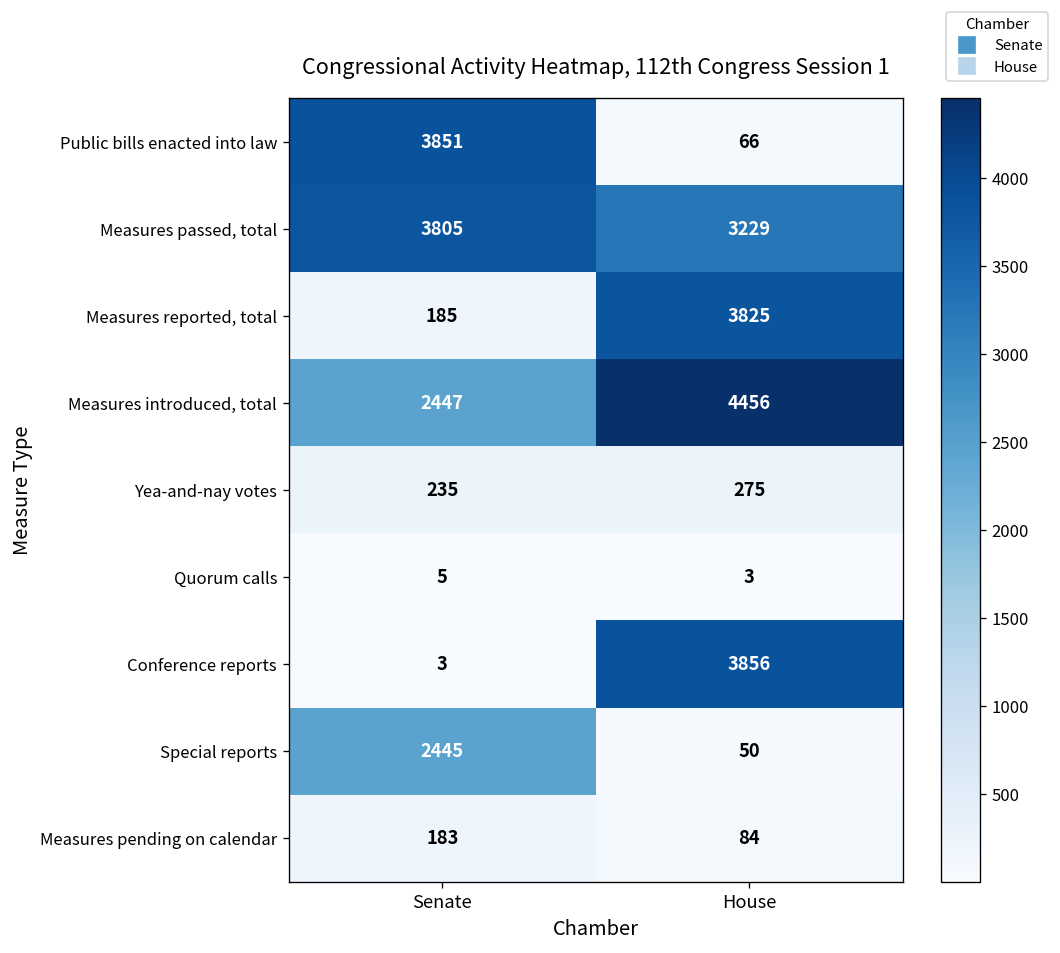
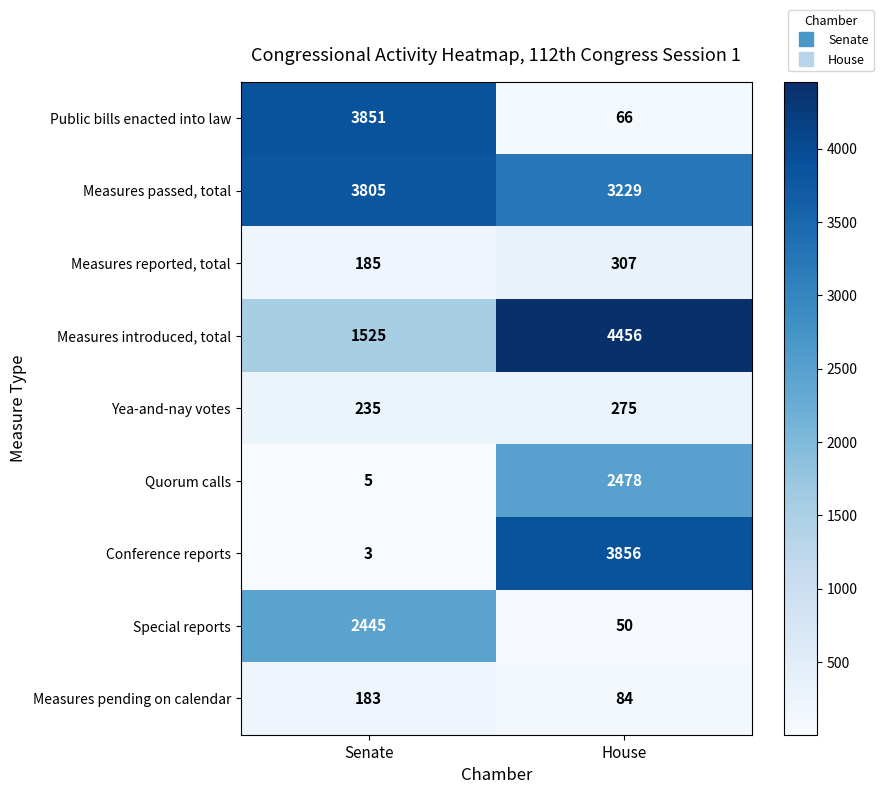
  {
    "Public bills enacted into law": {
      "Senate": 3851,
      "House": 66
    },
    "Measures passed, total": {
      "Senate": 3805,
      "House": 3229
    },
    "Measures reported, total": {
      "Senate": 185,
-     "House": 3825
+     "House": 307
    },
    "Measures introduced, total": {
-     "Senate": 2447,
+     "Senate": 1525,
      "House": 4456
    },
    "Yea-and-nay votes": {
      "Senate": 235,
      "House": 275
    },
    "Quorum calls": {
      "Senate": 5,
-     "House": 3
+     "House": 2478
    },
    "Conference reports": {
      "Senate": 3,
      "House": 3856
    },
    "Special reports": {
      "Senate": 2445,
      "House": 50
    },
    "Measures pending on calendar": {
      "Senate": 183,
      "House": 84
    }
  }
